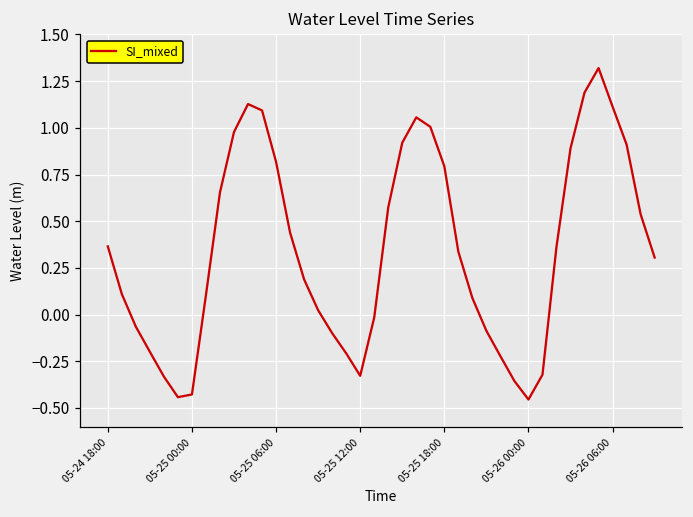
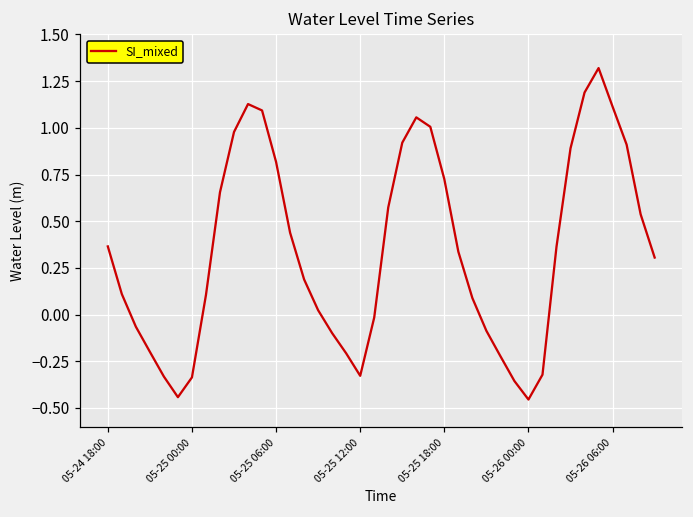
  {
    "05-24 18:00": 0.37,
-   "05-25 00:00": -0.43,
+   "05-25 00:00": -0.34,
    "05-25 06:00": 0.82,
    "05-25 12:00": -0.33,
-   "05-25 18:00": 0.79,
+   "05-25 18:00": 0.73,
    "05-26 00:00": -0.45,
    "05-26 06:00": 1.11
  }
